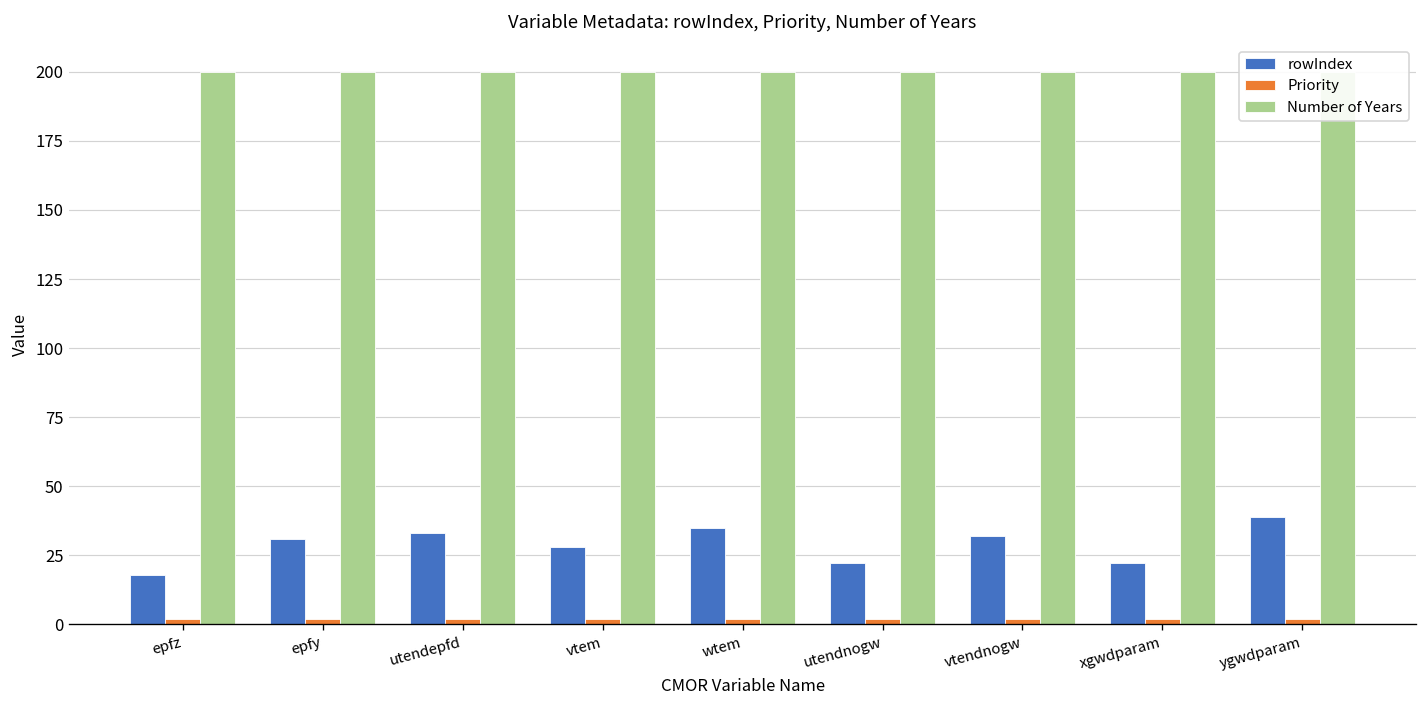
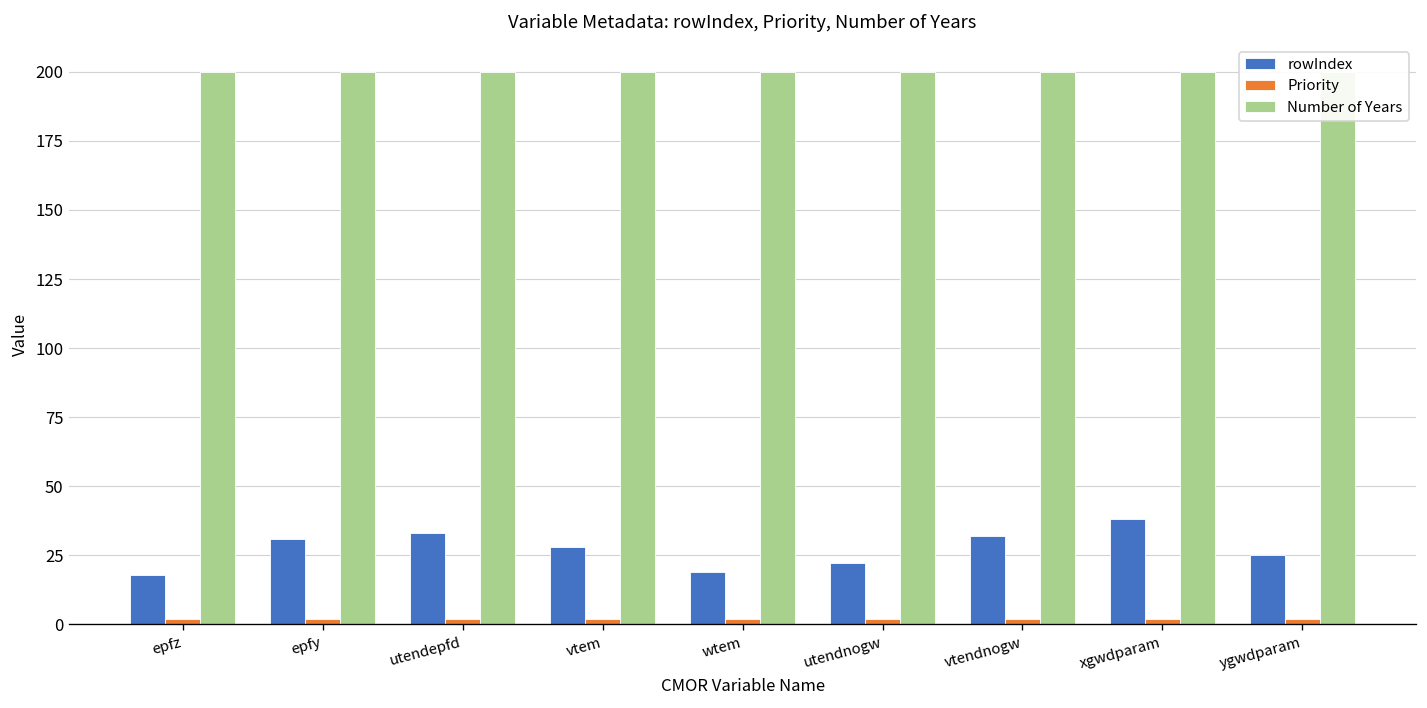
  {
    "rowIndex": {
      "epfz": 18,
      "epfy": 31,
      "utendepfd": 33,
      "vtem": 28,
-     "wtem": 35,
+     "wtem": 19,
      "utendnogw": 22,
      "vtendnogw": 32,
-     "xgwdparam": 22,
-     "ygwdparam": 39
+     "xgwdparam": 38,
+     "ygwdparam": 25
    },
    "Priority": {
      "epfz": 2,
      "epfy": 2,
      "utendepfd": 2,
      "vtem": 2,
      "wtem": 2,
      "utendnogw": 2,
      "vtendnogw": 2,
      "xgwdparam": 2,
      "ygwdparam": 2
    },
    "Number of Years": {
      "epfz": 200,
      "epfy": 200,
      "utendepfd": 200,
      "vtem": 200,
      "wtem": 200,
      "utendnogw": 200,
      "vtendnogw": 200,
      "xgwdparam": 200
    }
  }
